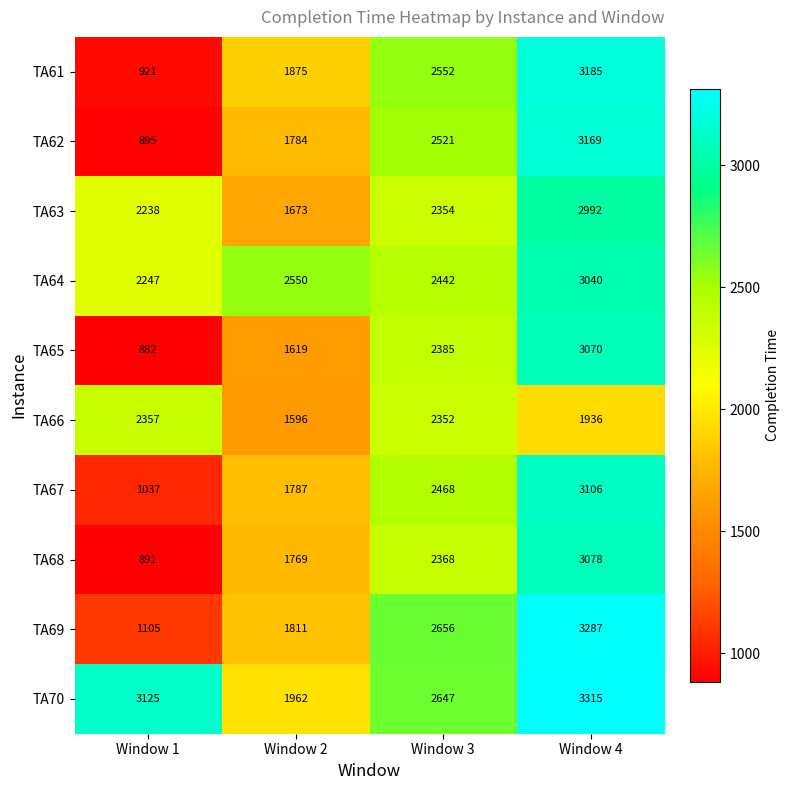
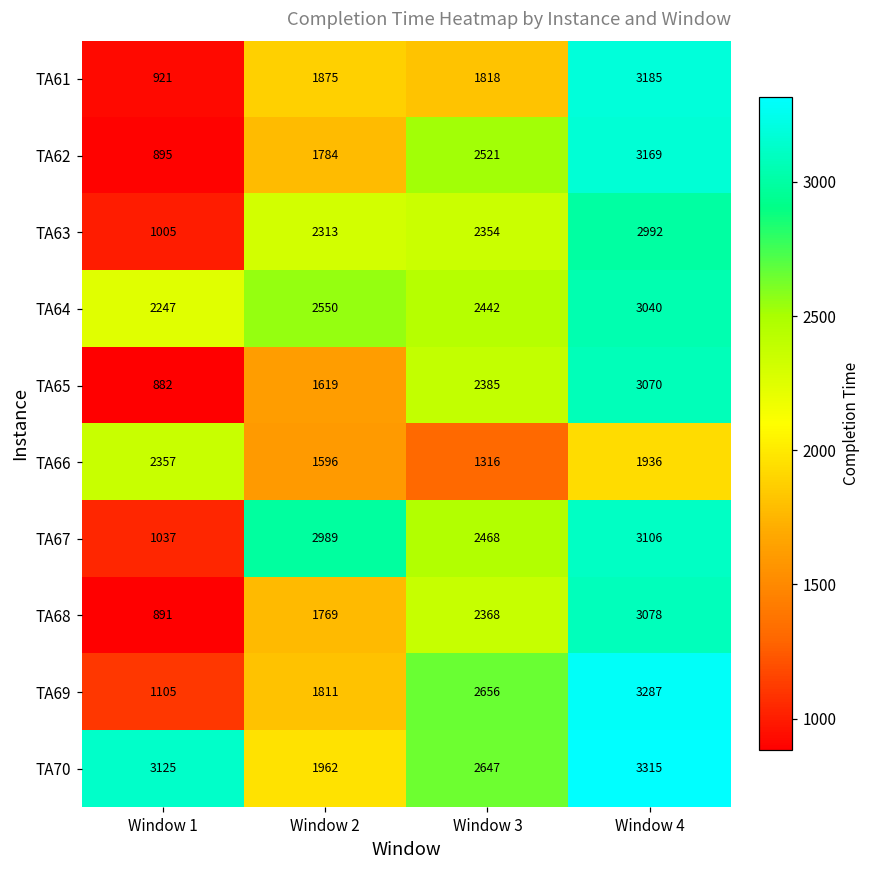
  {
    "TA61": {
      "Window 1": 921,
      "Window 2": 1875,
-     "Window 3": 2552,
+     "Window 3": 1818,
      "Window 4": 3185
    },
    "TA62": {
      "Window 1": 895,
      "Window 2": 1784,
      "Window 3": 2521,
      "Window 4": 3169
    },
    "TA63": {
-     "Window 1": 2238,
-     "Window 2": 1673,
+     "Window 1": 1005,
+     "Window 2": 2313,
      "Window 3": 2354,
      "Window 4": 2992
    },
    "TA64": {
      "Window 1": 2247,
      "Window 2": 2550,
      "Window 3": 2442,
      "Window 4": 3040
    },
    "TA65": {
      "Window 1": 882,
      "Window 2": 1619,
      "Window 3": 2385,
      "Window 4": 3070
    },
    "TA66": {
      "Window 1": 2357,
      "Window 2": 1596,
-     "Window 3": 2352,
+     "Window 3": 1316,
      "Window 4": 1936
    },
    "TA67": {
      "Window 1": 1037,
-     "Window 2": 1787,
+     "Window 2": 2989,
      "Window 3": 2468,
      "Window 4": 3106
    },
    "TA68": {
      "Window 1": 891,
      "Window 2": 1769,
      "Window 3": 2368,
      "Window 4": 3078
    },
    "TA69": {
      "Window 1": 1105,
      "Window 2": 1811,
      "Window 3": 2656,
      "Window 4": 3287
    },
    "TA70": {
      "Window 1": 3125,
      "Window 2": 1962,
      "Window 3": 2647,
      "Window 4": 3315
    }
  }
